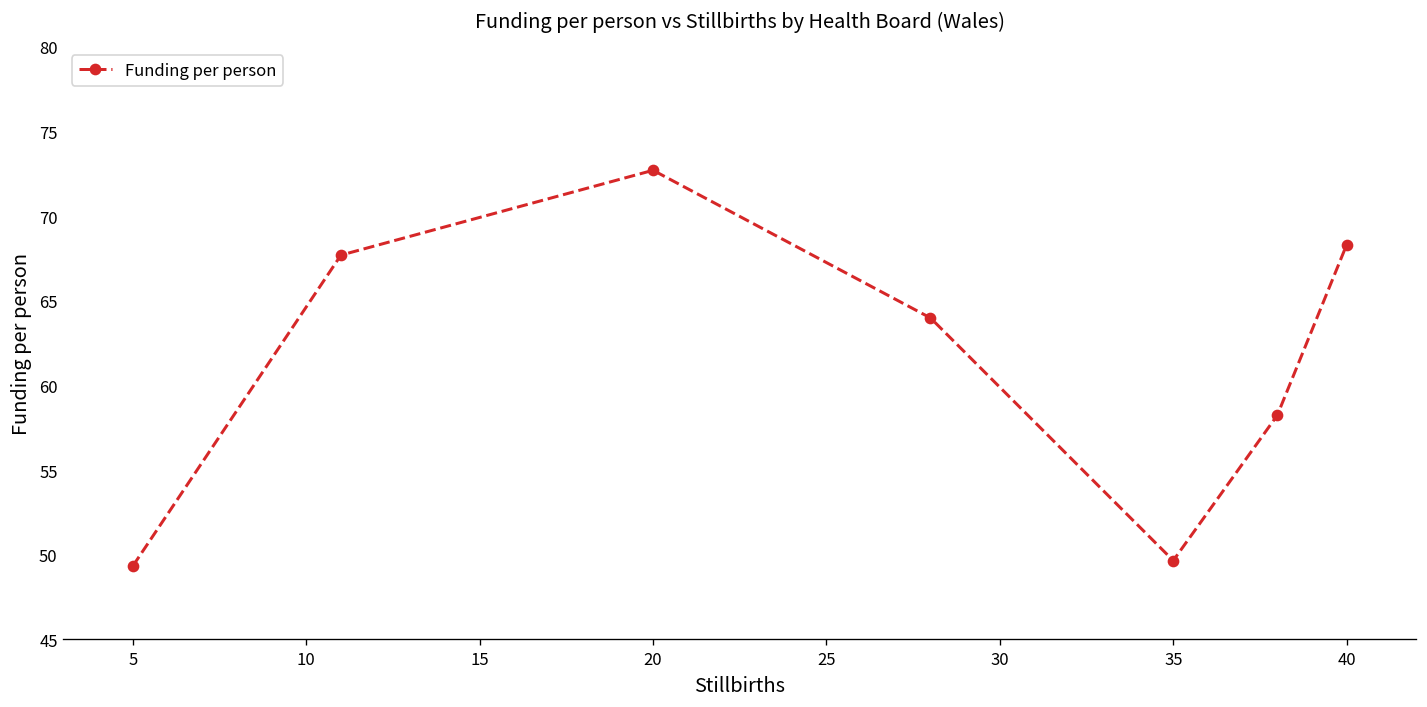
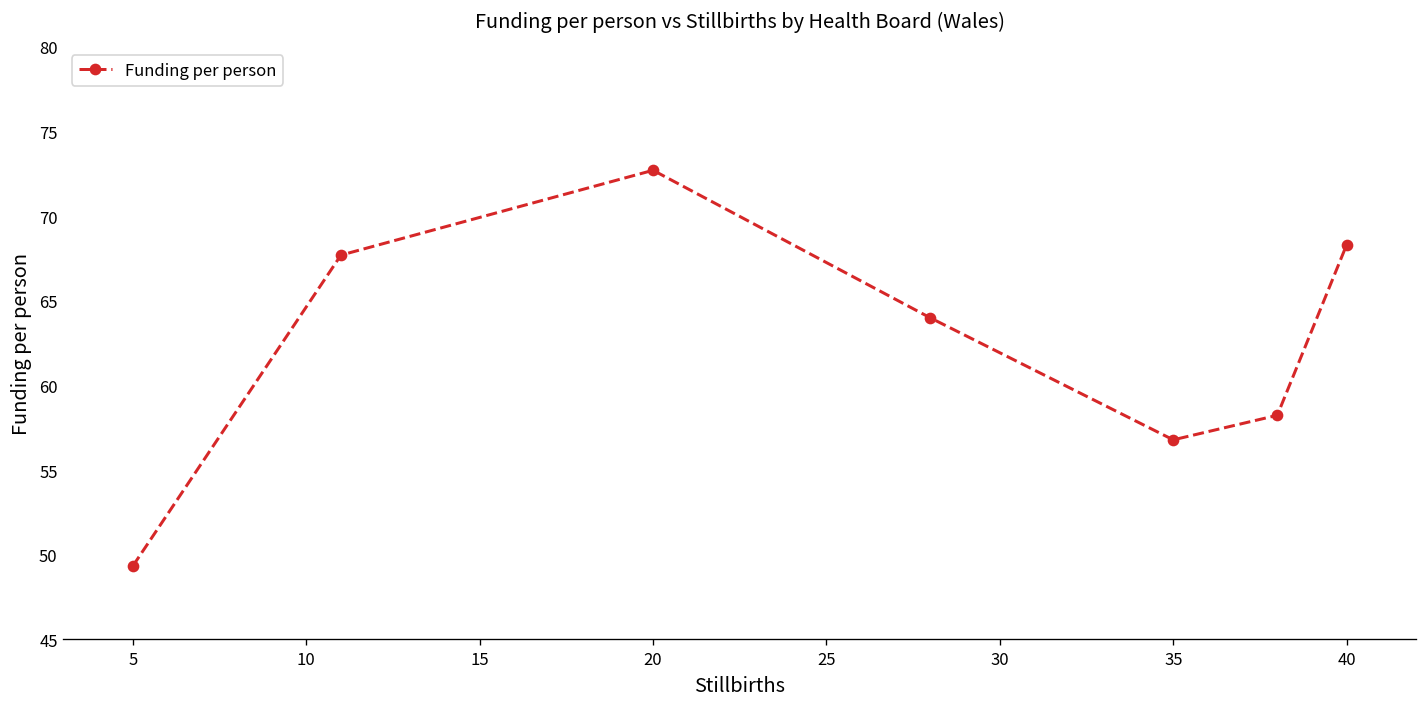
  {
    "5": 49.3,
    "20": 72.7,
-   "35": 49.7,
+   "35": 56.8,
    "40": 68.3
  }
